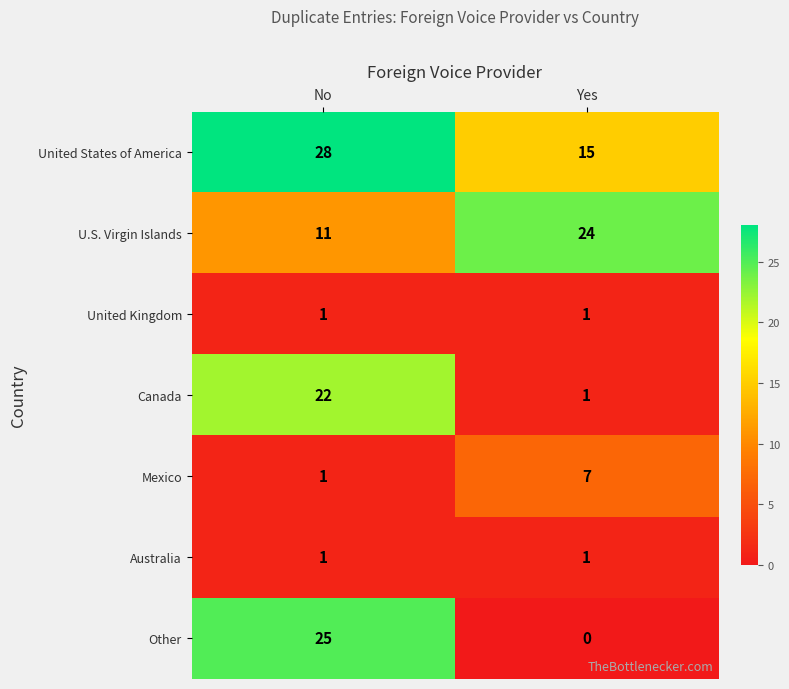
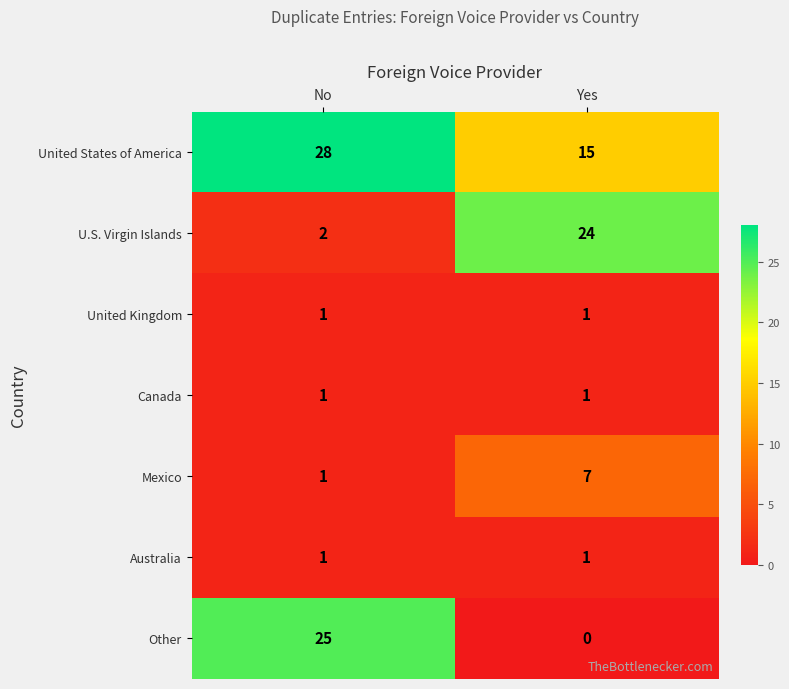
  {
    "United States of America": {
      "No": 28,
      "Yes": 15
    },
    "U.S. Virgin Islands": {
-     "No": 11,
+     "No": 2,
      "Yes": 24
    },
    "United Kingdom": {
      "No": 1,
      "Yes": 1
    },
    "Canada": {
-     "No": 22,
+     "No": 1,
      "Yes": 1
    },
    "Mexico": {
      "No": 1,
      "Yes": 7
    },
    "Australia": {
      "No": 1,
      "Yes": 1
    },
    "Other": {
      "No": 25
    }
  }
